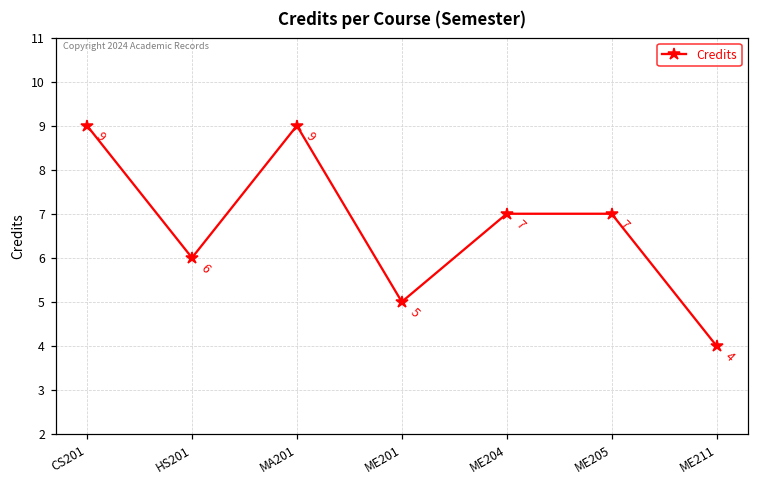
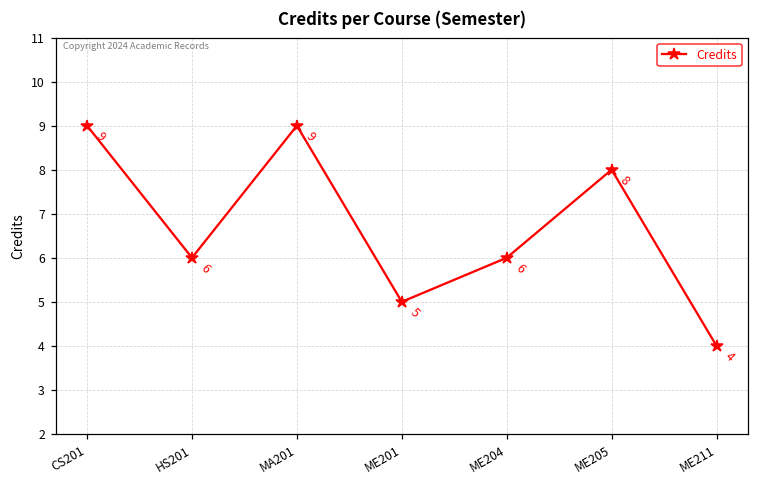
  {
    "CS201": 9,
    "HS201": 6,
    "MA201": 9,
    "ME201": 5,
-   "ME204": 7,
-   "ME205": 7,
+   "ME204": 6,
+   "ME205": 8,
    "ME211": 4
  }
